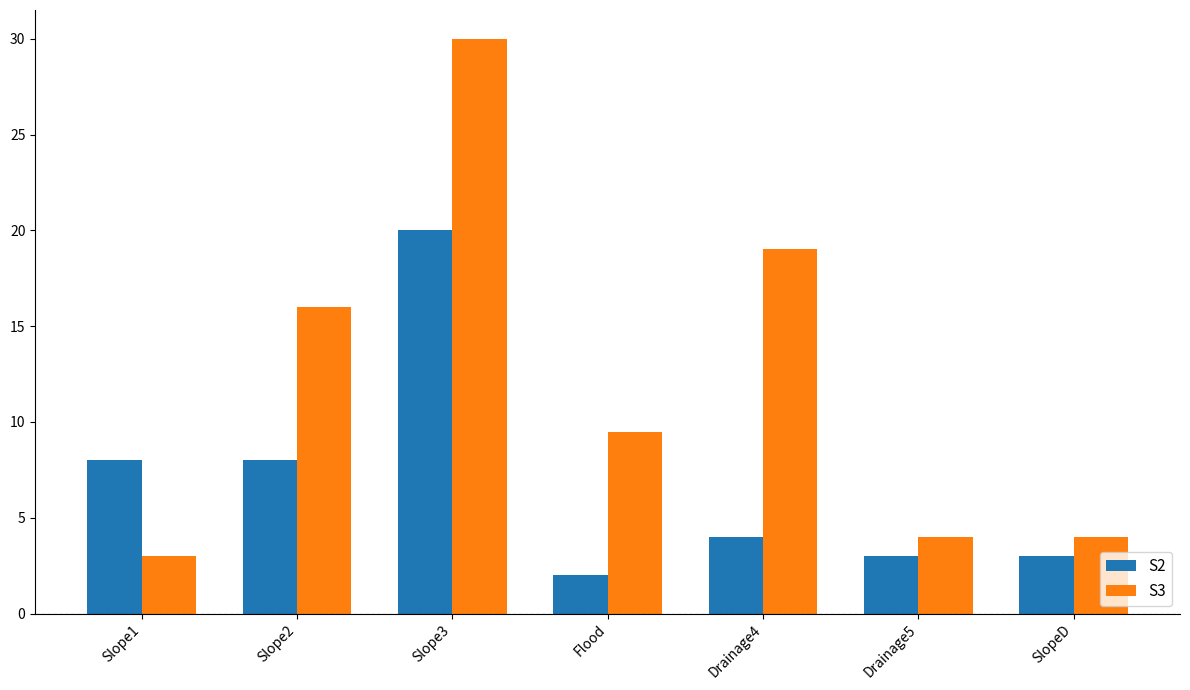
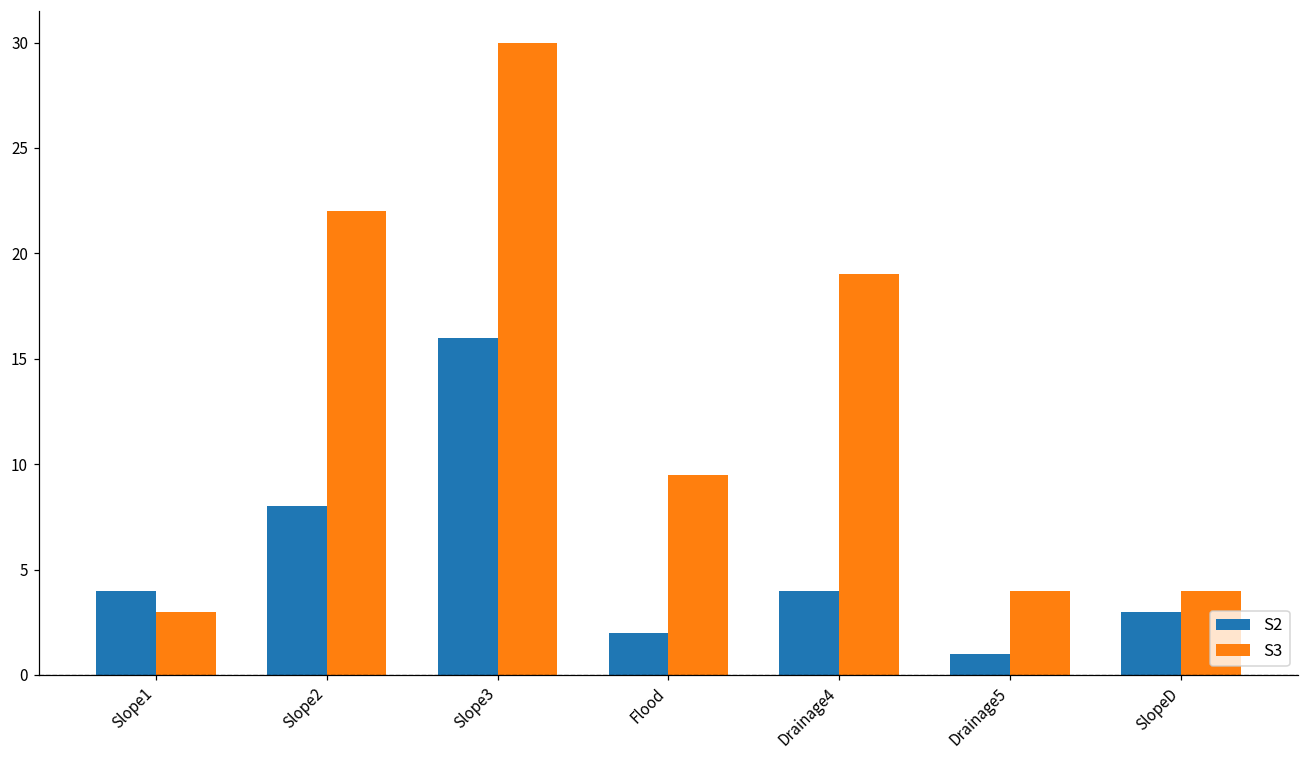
  {
    "S2": {
-     "Slope1": 8,
+     "Slope1": 4,
      "Slope2": 8,
-     "Slope3": 20,
+     "Slope3": 16,
      "Flood": 2,
      "Drainage4": 4,
-     "Drainage5": 3,
+     "Drainage5": 1,
      "SlopeD": 3
    },
    "S3": {
      "Slope1": 3,
-     "Slope2": 16,
+     "Slope2": 22,
      "Slope3": 30,
      "Flood": 9.5,
      "Drainage4": 19,
      "Drainage5": 4,
      "SlopeD": 4
    }
  }
